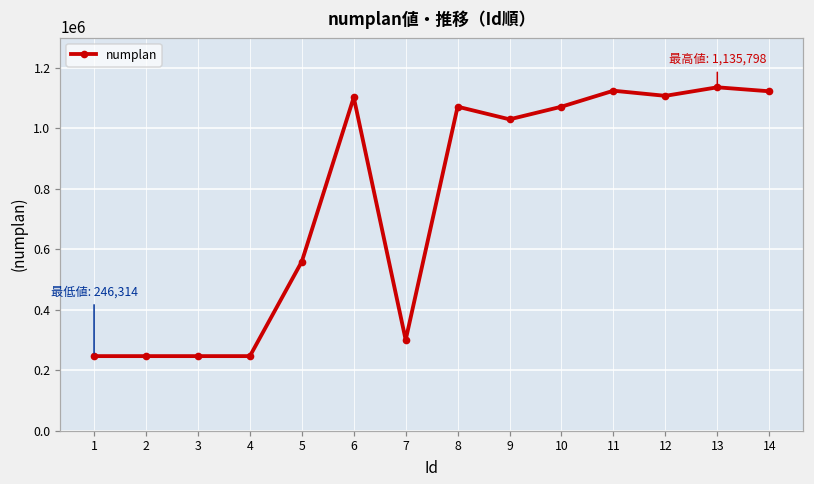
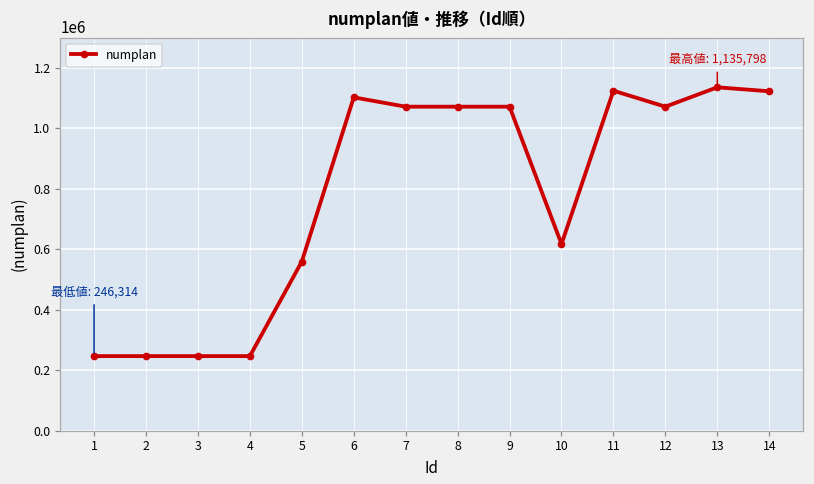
  {
    "2": 250000,
    "3": 250000,
    "4": 250000,
    "5": 560000,
    "6": 1100000,
-   "7": 300000,
+   "7": 1070000,
    "8": 1070000,
-   "9": 1030000,
-   "10": 1070000,
+   "9": 1070000,
+   "10": 620000,
    "11": 1120000,
-   "12": 1110000,
+   "12": 1070000,
    "14": 1120000
  }
